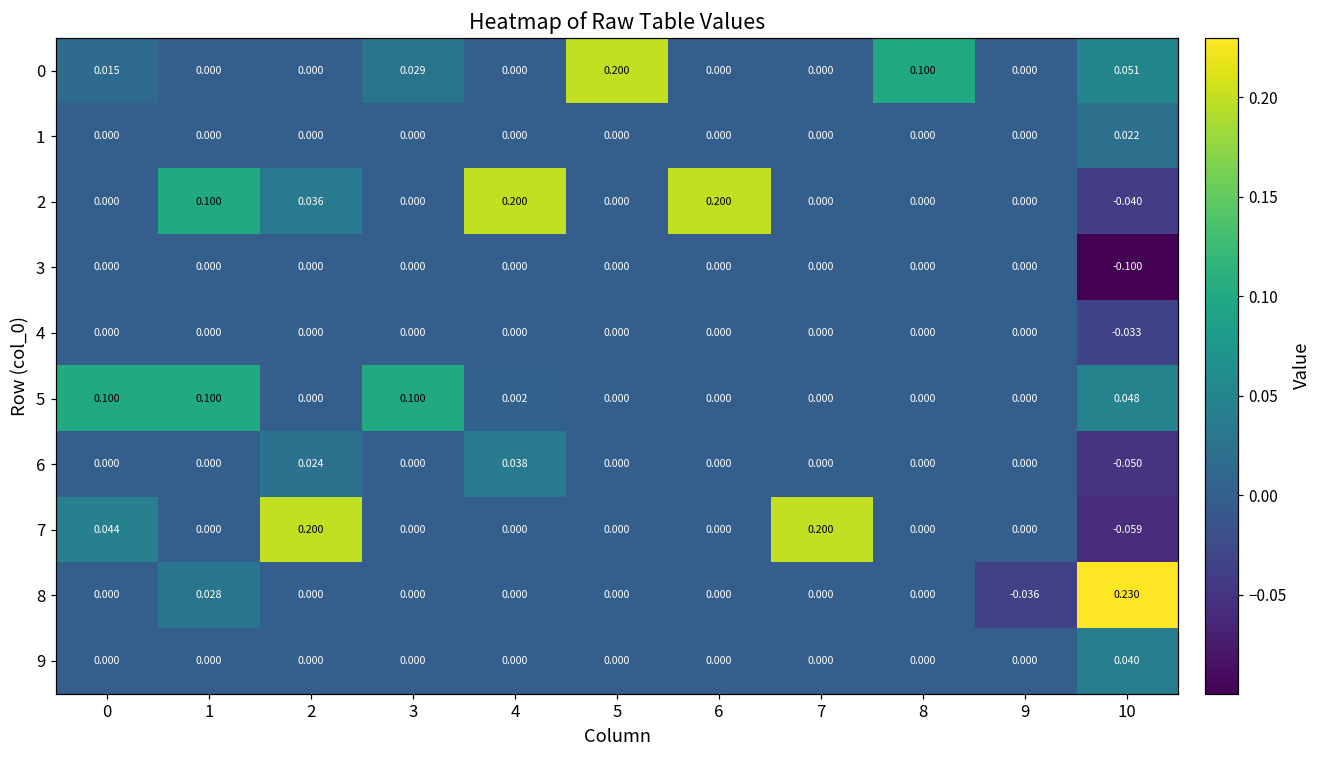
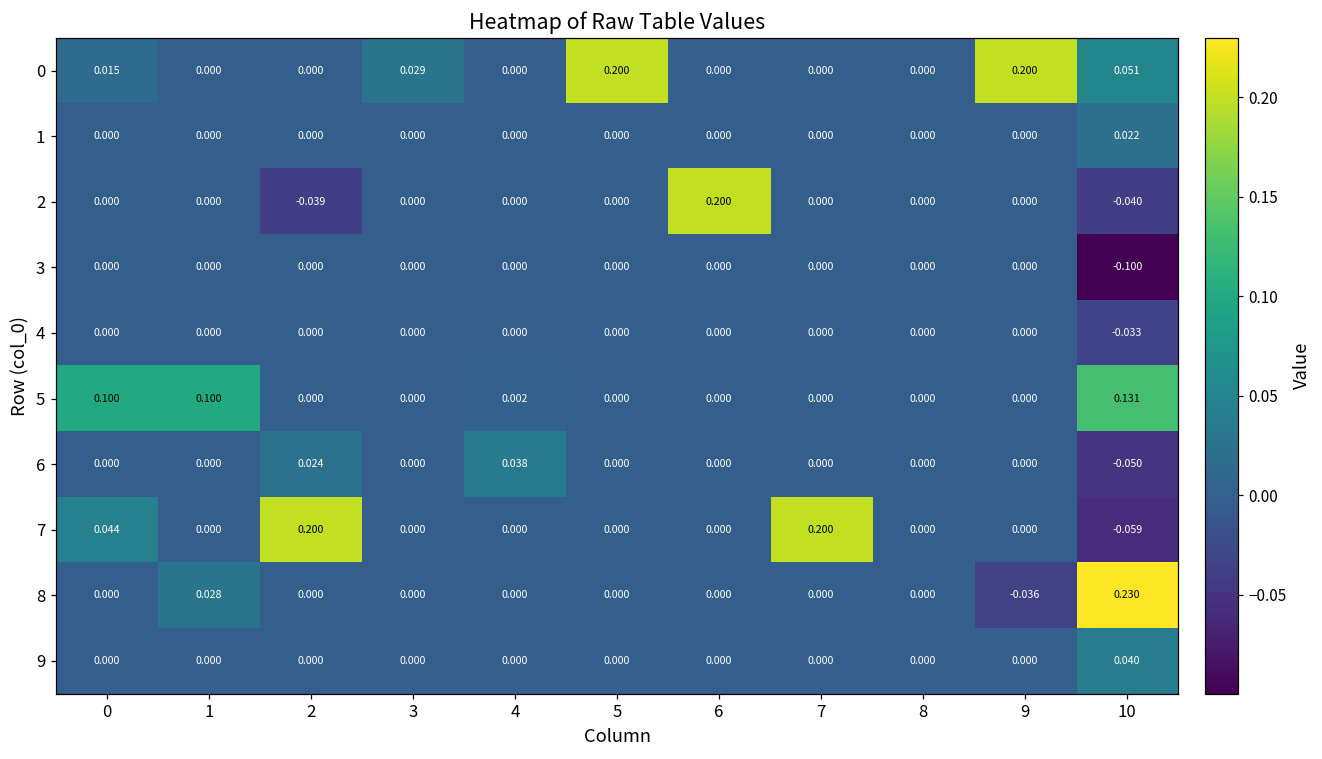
  {
    "0": {
      "0": 0.015,
      "1": 0.000,
      "2": 0.000,
      "3": 0.029,
      "4": 0.000,
      "5": 0.200,
      "6": 0.000,
      "7": 0.000,
-     "8": 0.100,
-     "9": 0.000,
+     "8": 0.000,
+     "9": 0.200,
      "10": 0.051
    },
    "1": {
      "0": 0.000,
      "1": 0.000,
      "2": 0.000,
      "3": 0.000,
      "4": 0.000,
      "5": 0.000,
      "6": 0.000,
      "7": 0.000,
      "8": 0.000,
      "9": 0.000,
      "10": 0.022
    },
    "2": {
      "0": 0.000,
-     "1": 0.100,
-     "2": 0.036,
+     "1": 0.000,
+     "2": -0.039,
      "3": 0.000,
-     "4": 0.200,
+     "4": 0.000,
      "5": 0.000,
      "6": 0.200,
      "7": 0.000,
      "8": 0.000,
      "9": 0.000,
      "10": -0.040
    },
    "3": {
      "0": 0.000,
      "1": 0.000,
      "2": 0.000,
      "3": 0.000,
      "4": 0.000,
      "5": 0.000,
      "6": 0.000,
      "7": 0.000,
      "8": 0.000,
      "9": 0.000,
      "10": -0.100
    },
    "4": {
      "0": 0.000,
      "1": 0.000,
      "2": 0.000,
      "3": 0.000,
      "4": 0.000,
      "5": 0.000,
      "6": 0.000,
      "7": 0.000,
      "8": 0.000,
      "9": 0.000,
      "10": -0.033
    },
    "5": {
      "0": 0.100,
      "1": 0.100,
      "2": 0.000,
-     "3": 0.100,
+     "3": 0.000,
      "4": 0.002,
      "5": 0.000,
      "6": 0.000,
      "7": 0.000,
      "8": 0.000,
      "9": 0.000,
-     "10": 0.048
+     "10": 0.131
    },
    "6": {
      "0": 0.000,
      "1": 0.000,
      "2": 0.024,
      "3": 0.000,
      "4": 0.038,
      "5": 0.000,
      "6": 0.000,
      "7": 0.000,
      "8": 0.000,
      "9": 0.000,
      "10": -0.050
    },
    "7": {
      "0": 0.044,
      "1": 0.000,
      "2": 0.200,
      "3": 0.000,
      "4": 0.000,
      "5": 0.000,
      "6": 0.000,
      "7": 0.200,
      "8": 0.000,
      "9": 0.000,
      "10": -0.059
    },
    "8": {
      "0": 0.000,
      "1": 0.028,
      "2": 0.000,
      "3": 0.000,
      "4": 0.000,
      "5": 0.000,
      "6": 0.000,
      "7": 0.000,
      "8": 0.000,
      "9": -0.036,
      "10": 0.230
    },
    "9": {
      "0": 0.000,
      "1": 0.000,
      "2": 0.000,
      "3": 0.000,
      "4": 0.000,
      "5": 0.000,
      "6": 0.000,
      "7": 0.000,
      "8": 0.000,
      "9": 0.000,
      "10": 0.040
    }
  }
